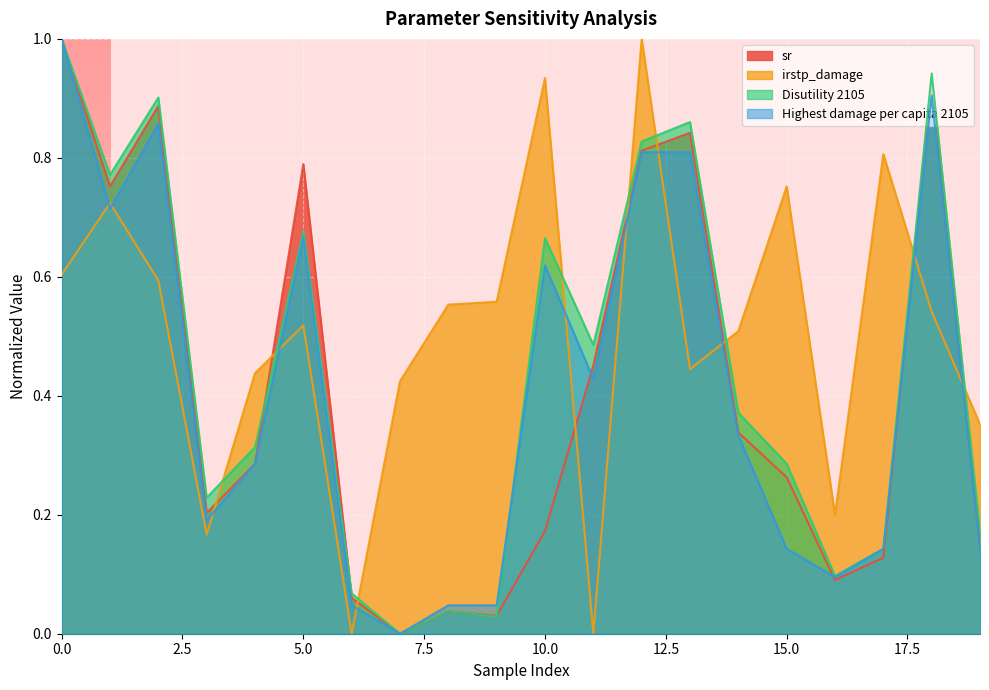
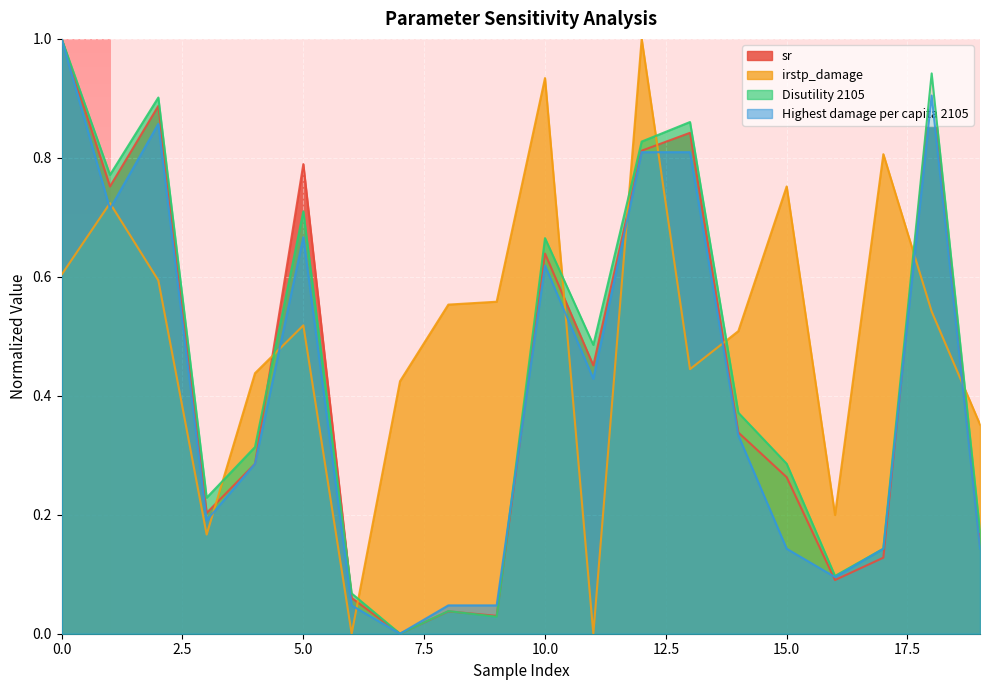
  {
    "sr": {
      "5.0": 0.79,
-     "10.0": 0.17,
+     "10.0": 0.64,
      "15.0": 0.26
    },
    "irstp_damage": {
      "0.0": 0.60,
      "5.0": 0.52,
      "10.0": 0.93,
      "15.0": 0.75
    },
    "Disutility 2105": {
-     "5.0": 0.68,
+     "5.0": 0.71,
      "10.0": 0.67,
      "15.0": 0.29
    },
    "Highest damage per capita 2105": {
      "5.0": 0.67,
      "10.0": 0.62,
      "15.0": 0.14
    }
  }
